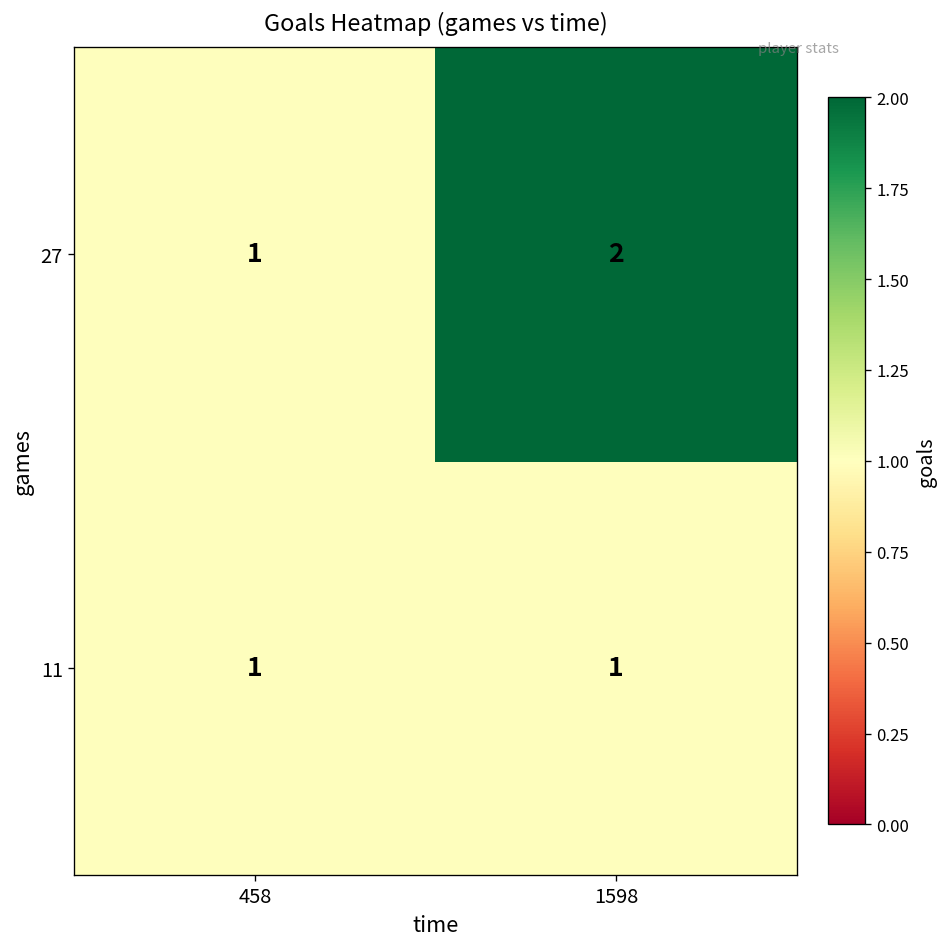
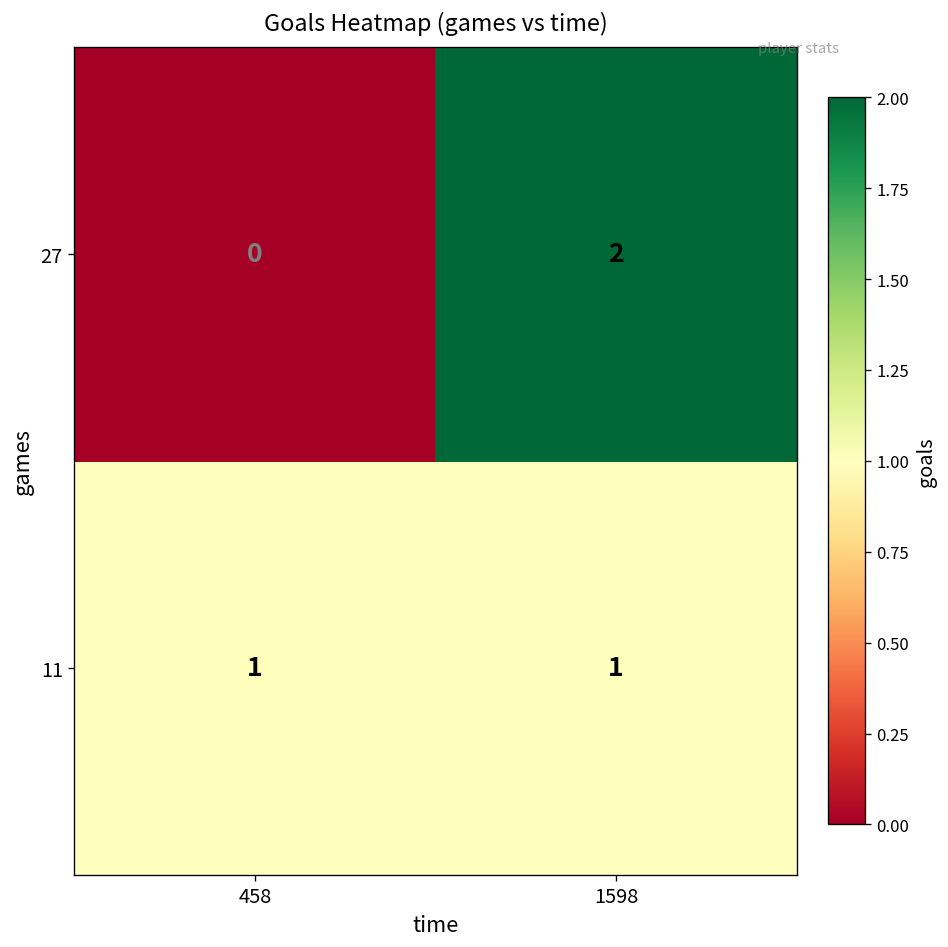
  {
    "27": {
-     "458": 1,
+     "458": 0,
      "1598": 2
    },
    "11": {
      "458": 1,
      "1598": 1
    }
  }
